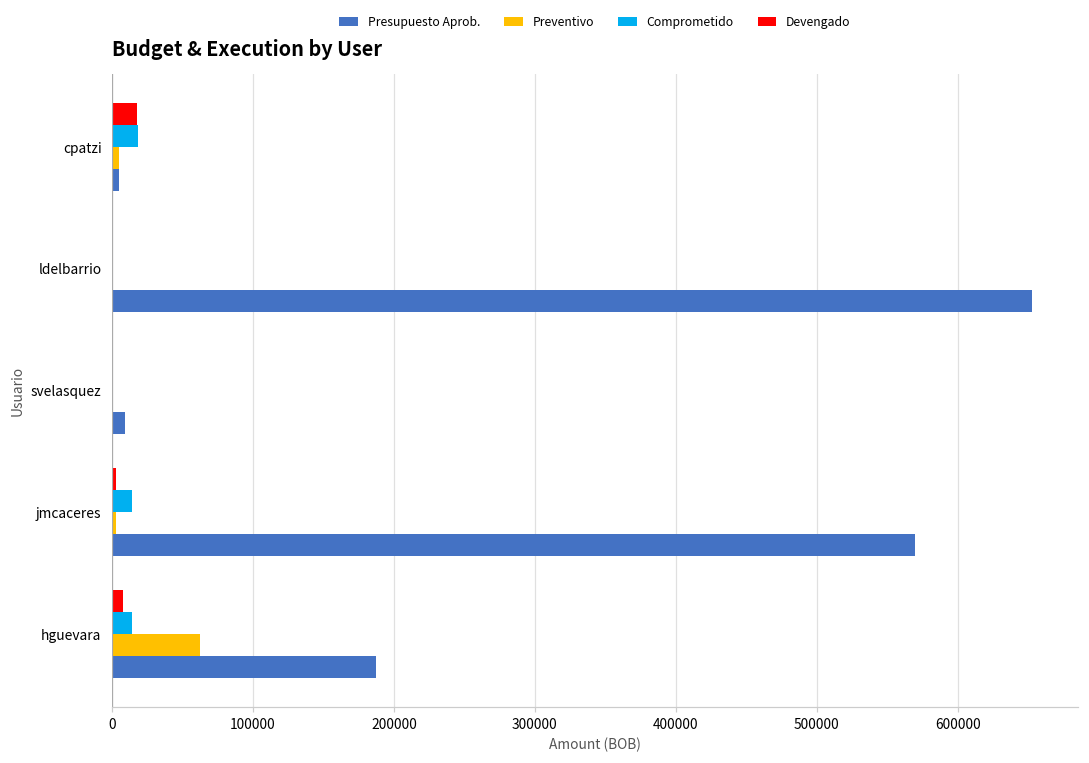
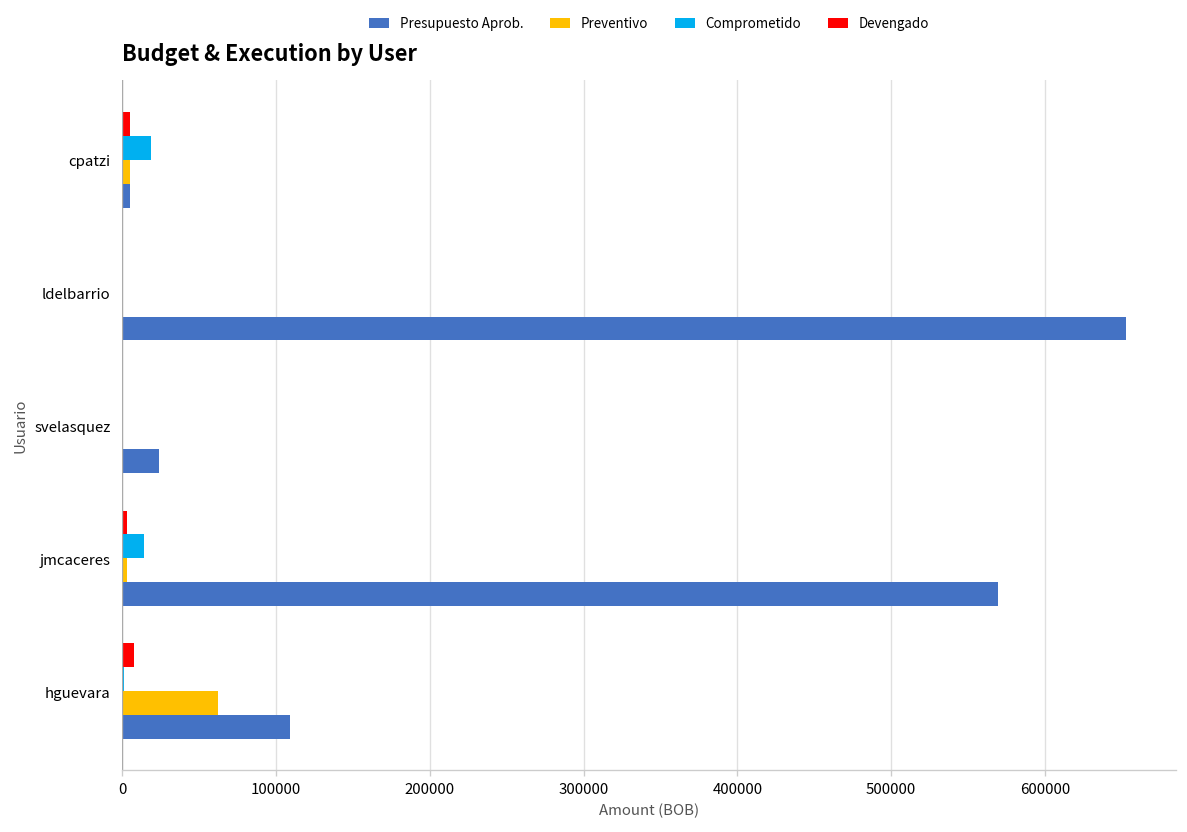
  {
    "Presupuesto Aprob.": {
      "cpatzi": 5000,
      "ldelbarrio": 653000,
-     "svelasquez": 9000,
+     "svelasquez": 24000,
      "jmcaceres": 570000,
-     "hguevara": 187000
+     "hguevara": 109000
    },
    "Preventivo": {
      "cpatzi": 5000,
      "ldelbarrio": 0,
      "svelasquez": 0,
      "jmcaceres": 3000,
      "hguevara": 62000
    },
    "Comprometido": {
      "cpatzi": 19000,
      "ldelbarrio": 0,
      "svelasquez": 0,
      "jmcaceres": 14000,
-     "hguevara": 14000
+     "hguevara": 1000
    },
    "Devengado": {
-     "cpatzi": 18000,
+     "cpatzi": 5000,
      "ldelbarrio": 0,
      "svelasquez": 0,
      "jmcaceres": 3000,
      "hguevara": 8000
    }
  }
